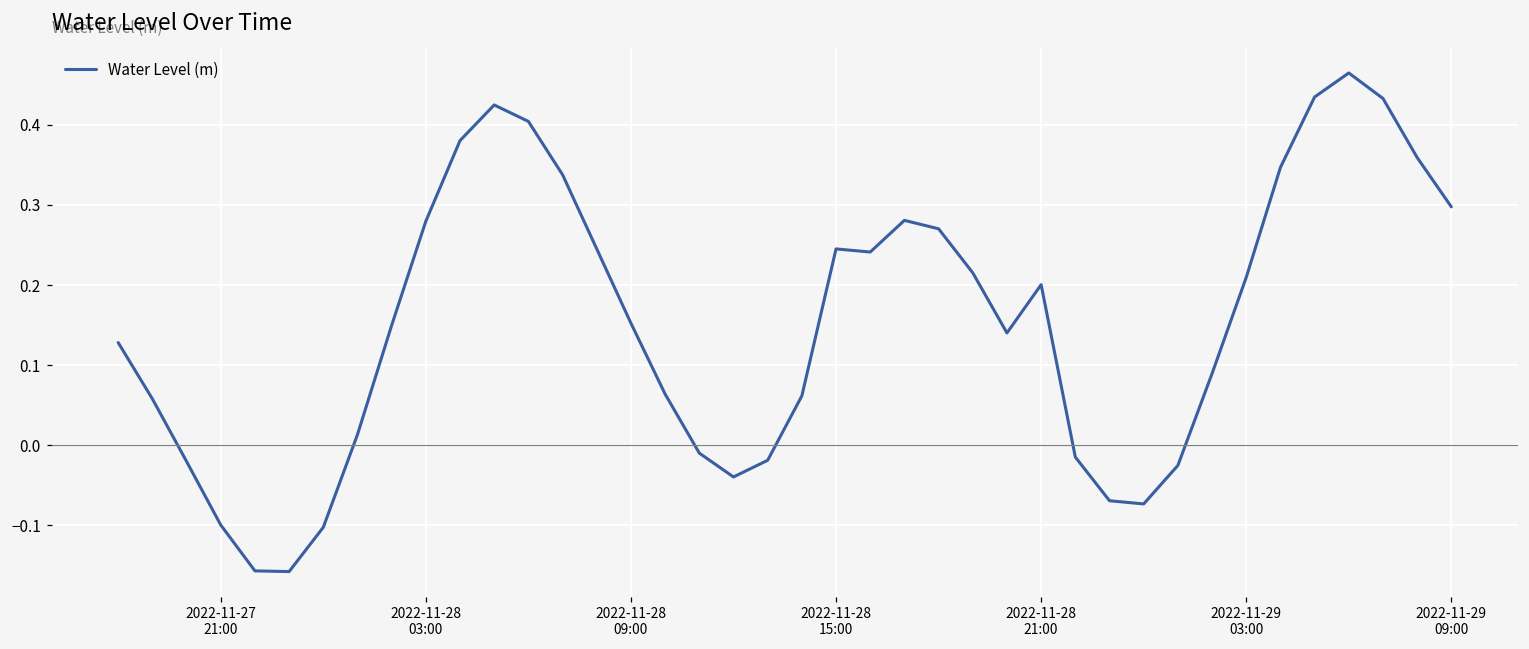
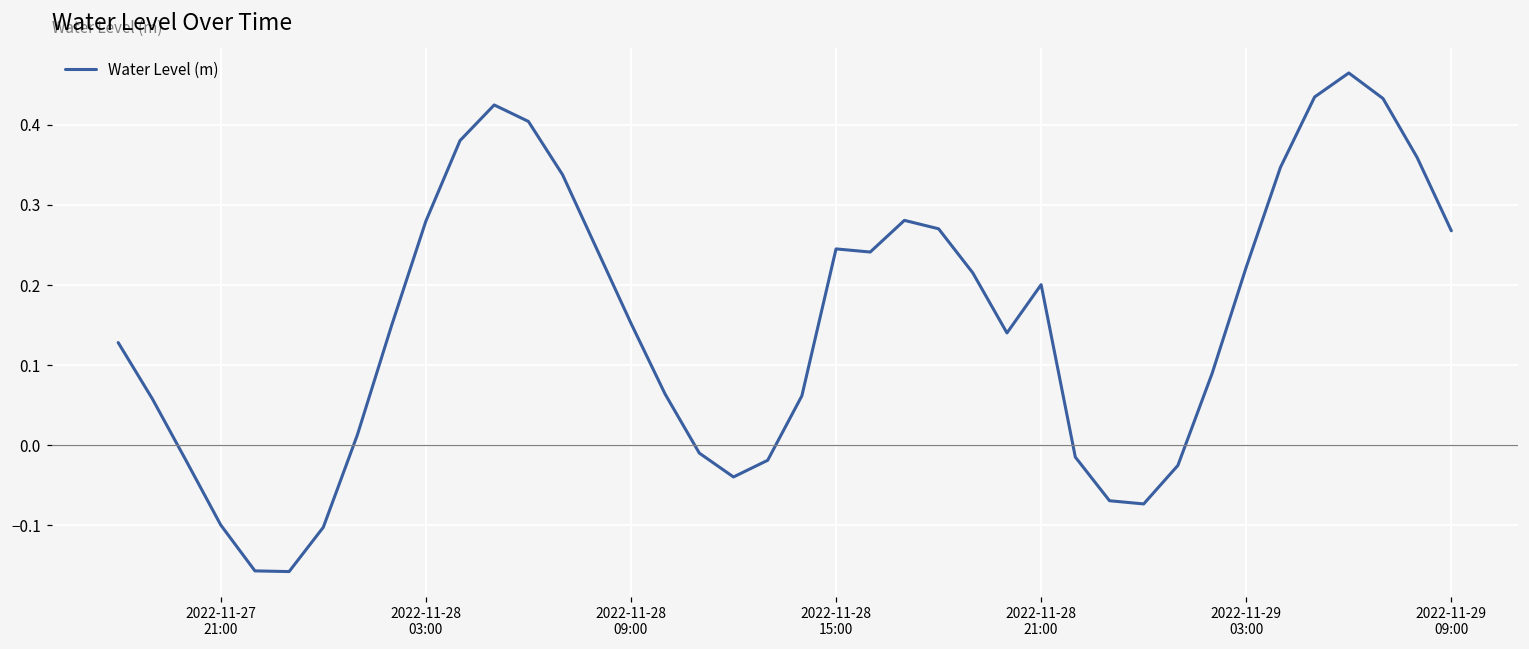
  {
    "2022-11-27 21:00": -0.10,
    "2022-11-28 03:00": 0.28,
    "2022-11-28 09:00": 0.15,
    "2022-11-28 15:00": 0.25,
    "2022-11-28 21:00": 0.20,
-   "2022-11-29 03:00": 0.21,
-   "2022-11-29 09:00": 0.30
+   "2022-11-29 03:00": 0.22,
+   "2022-11-29 09:00": 0.27
  }
